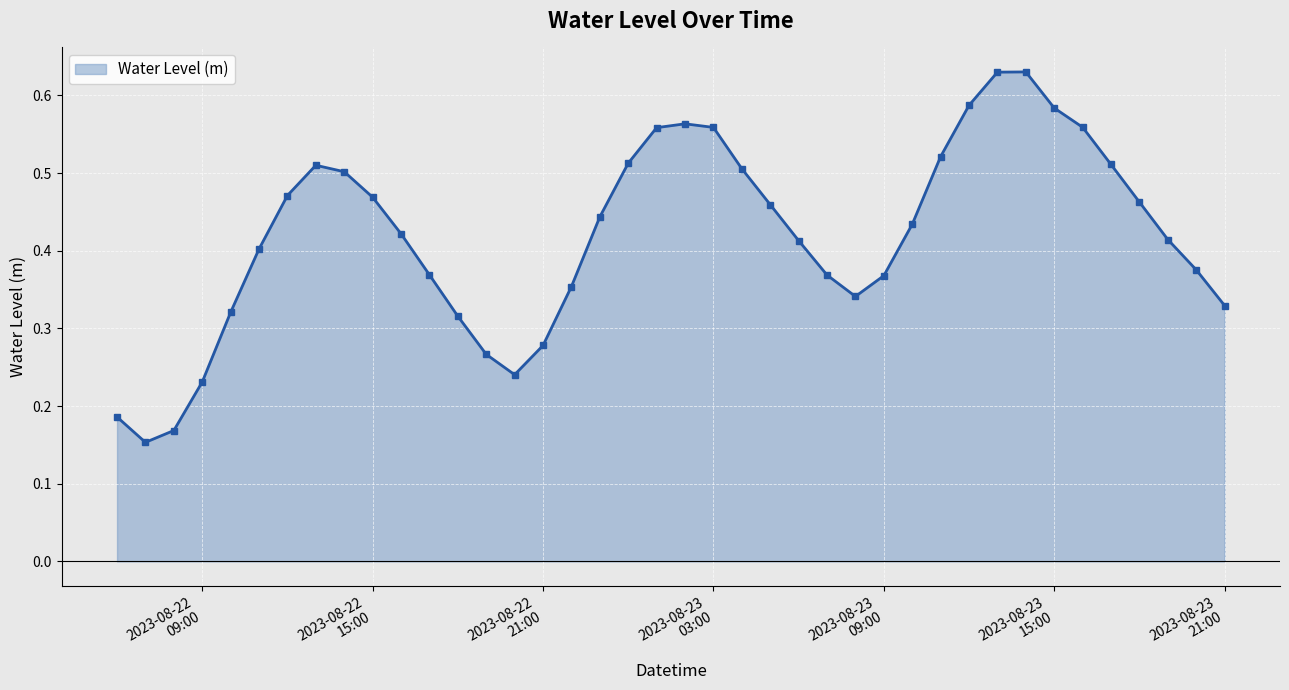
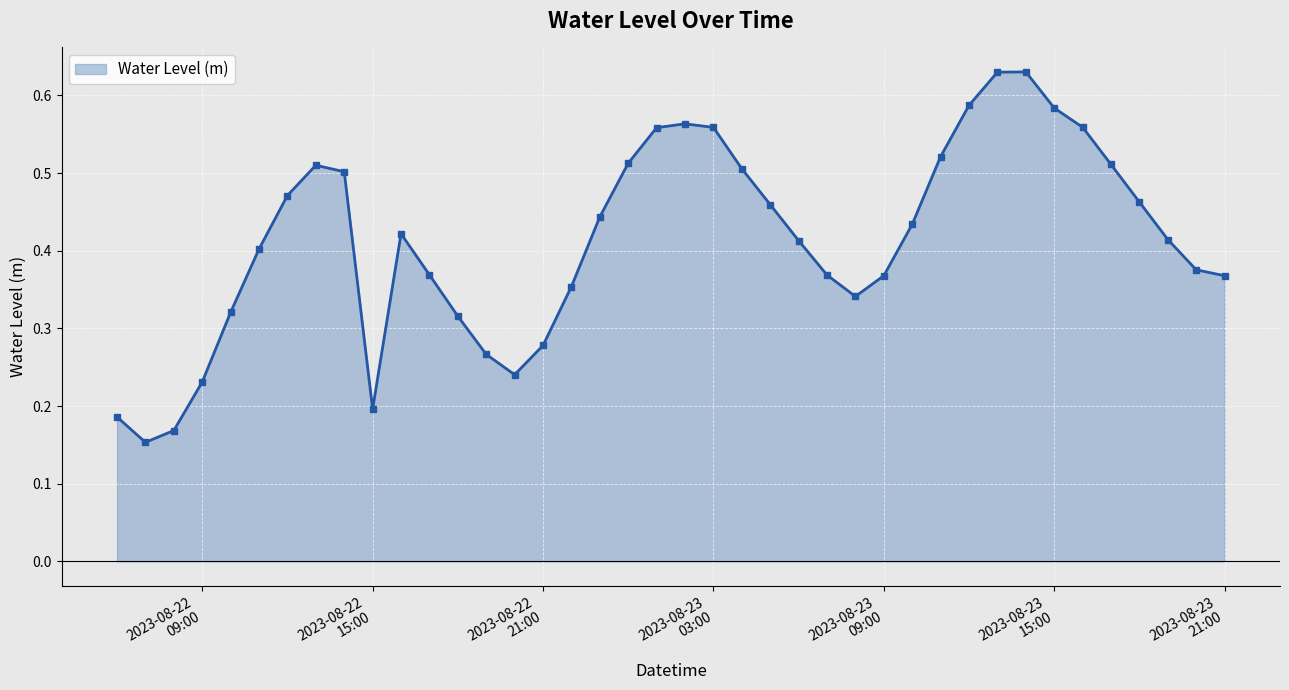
  {
    "2023-08-22 09:00": 0.23,
-   "2023-08-22 15:00": 0.47,
+   "2023-08-22 15:00": 0.20,
    "2023-08-22 21:00": 0.28,
    "2023-08-23 03:00": 0.56,
    "2023-08-23 09:00": 0.37,
    "2023-08-23 15:00": 0.58,
-   "2023-08-23 21:00": 0.33
+   "2023-08-23 21:00": 0.37
  }
